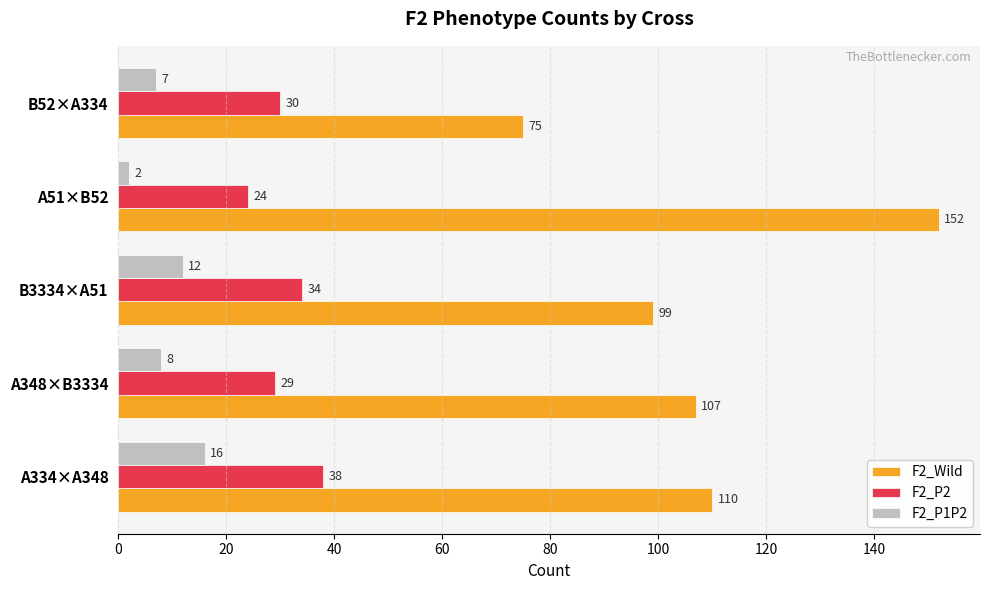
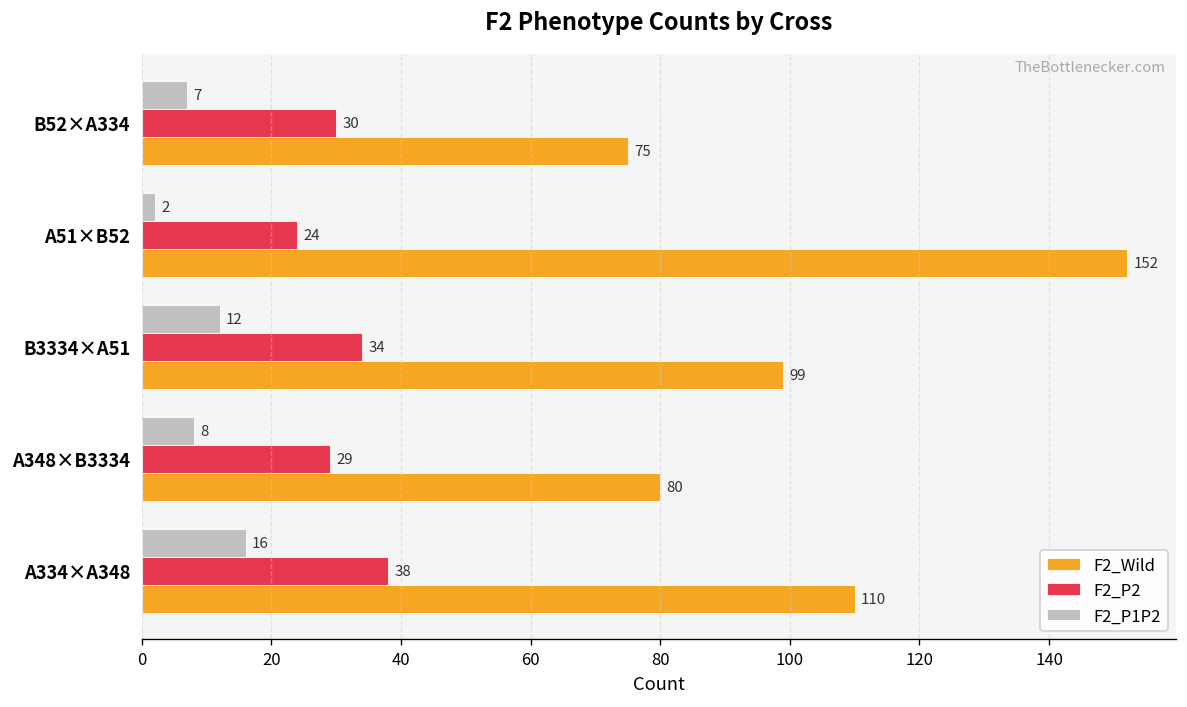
  {
    "F2_Wild": {
      "B52×A334": 75,
      "A51×B52": 152,
      "B3334×A51": 99,
-     "A348×B3334": 107,
+     "A348×B3334": 80,
      "A334×A348": 110
    },
    "F2_P2": {
      "B52×A334": 30,
      "A51×B52": 24,
      "B3334×A51": 34,
      "A348×B3334": 29,
      "A334×A348": 38
    },
    "F2_P1P2": {
      "B52×A334": 7,
      "A51×B52": 2,
      "B3334×A51": 12,
      "A348×B3334": 8,
      "A334×A348": 16
    }
  }
